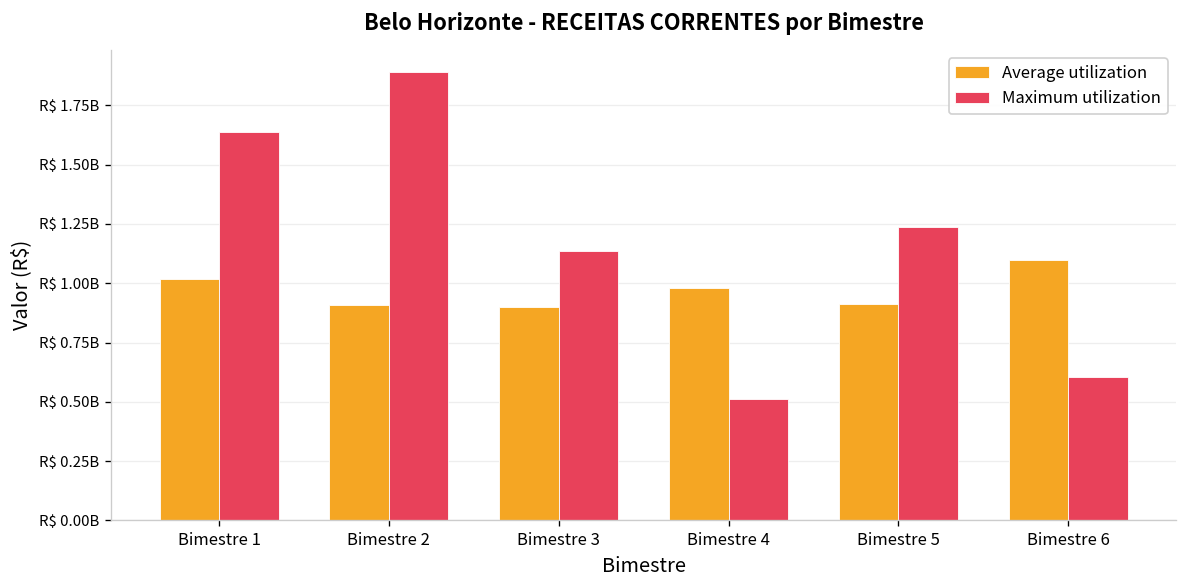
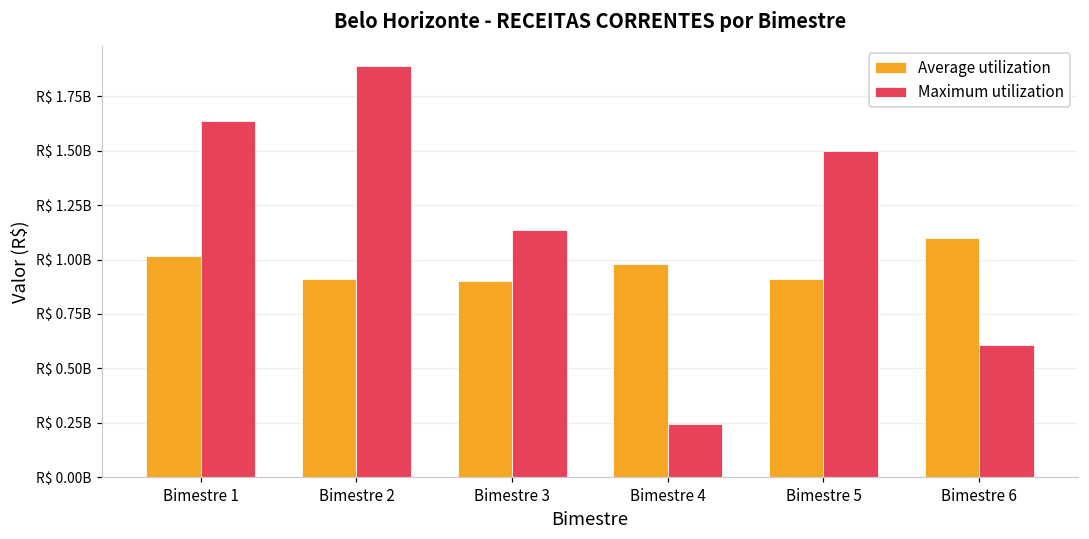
  {
    "Average utilization": {
      "Bimestre 1": "R$ 1020000000",
      "Bimestre 2": "R$ 910000000",
      "Bimestre 3": "R$ 900000000",
      "Bimestre 4": "R$ 980000000",
      "Bimestre 5": "R$ 910000000",
      "Bimestre 6": "R$ 1100000000"
    },
    "Maximum utilization": {
      "Bimestre 1": "R$ 1640000000",
      "Bimestre 2": "R$ 1890000000",
      "Bimestre 3": "R$ 1140000000",
-     "Bimestre 4": "R$ 510000000",
-     "Bimestre 5": "R$ 1240000000",
+     "Bimestre 4": "R$ 240000000",
+     "Bimestre 5": "R$ 1500000000",
      "Bimestre 6": "R$ 610000000"
    }
  }
